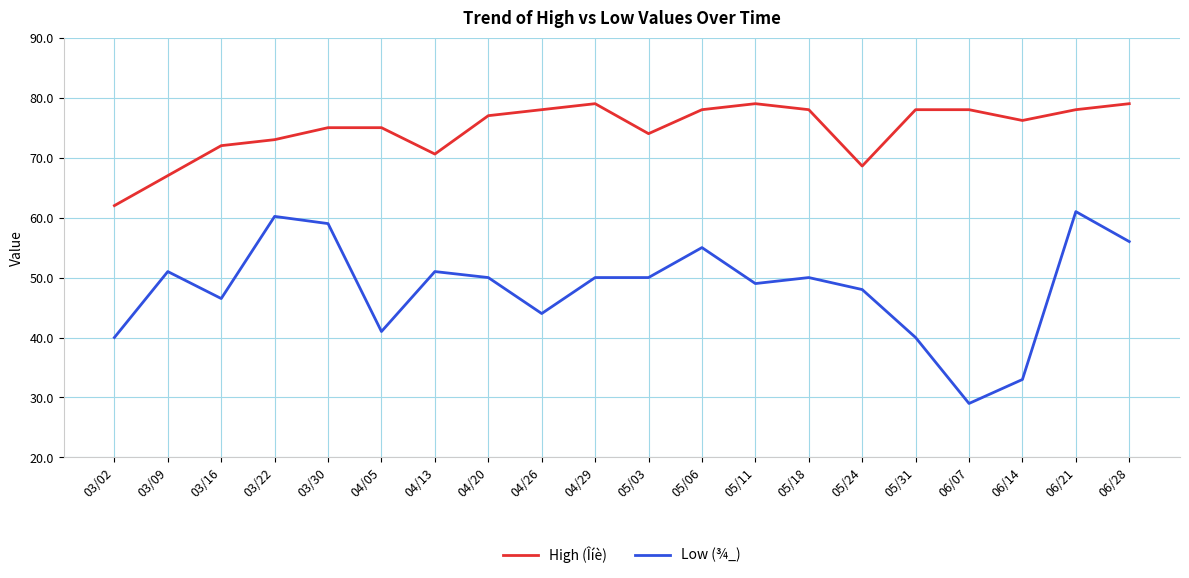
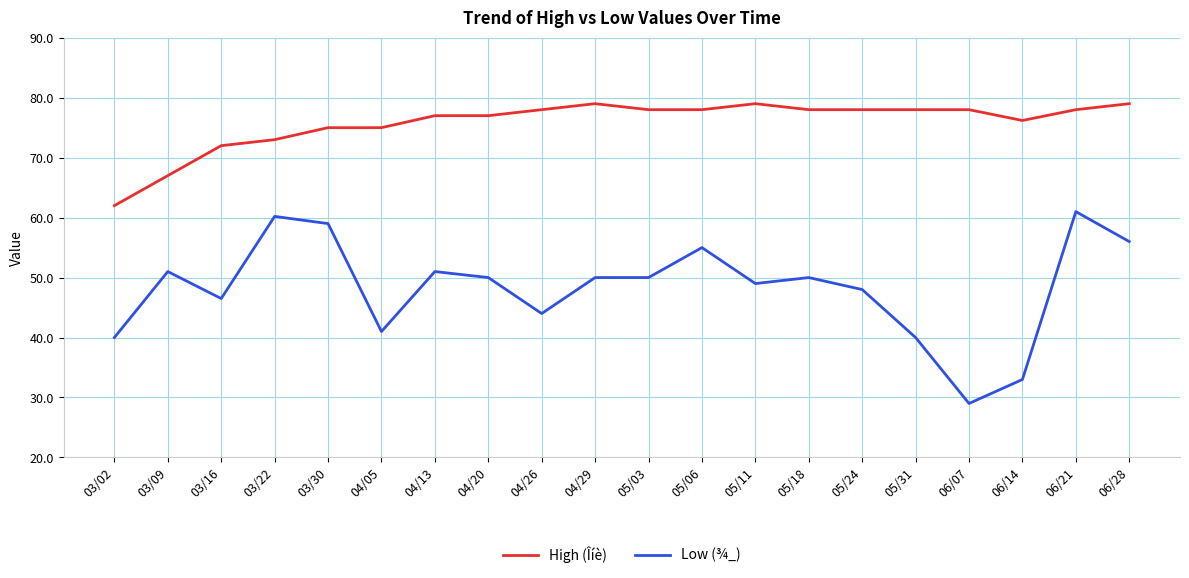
  {
    "High (Îíè)": {
      "03/02": 62,
      "03/09": 67,
      "03/16": 72,
      "03/22": 73,
      "03/30": 75,
      "04/05": 75,
-     "04/13": 71,
+     "04/13": 77,
      "04/20": 77,
      "04/26": 78,
      "04/29": 79,
-     "05/03": 74,
+     "05/03": 78,
      "05/06": 78,
      "05/11": 79,
      "05/18": 78,
-     "05/24": 69,
+     "05/24": 78,
      "05/31": 78,
      "06/07": 78,
      "06/14": 76,
      "06/21": 78,
      "06/28": 79
    },
    "Low (¾_)": {
      "03/02": 40,
      "03/09": 51,
      "03/16": 47,
      "03/22": 60,
      "03/30": 59,
      "04/05": 41,
      "04/13": 51,
      "04/20": 50,
      "04/26": 44,
      "04/29": 50,
      "05/03": 50,
      "05/06": 55,
      "05/11": 49,
      "05/18": 50,
      "05/24": 48,
      "05/31": 40,
      "06/07": 29,
      "06/14": 33,
      "06/21": 61,
      "06/28": 56
    }
  }
